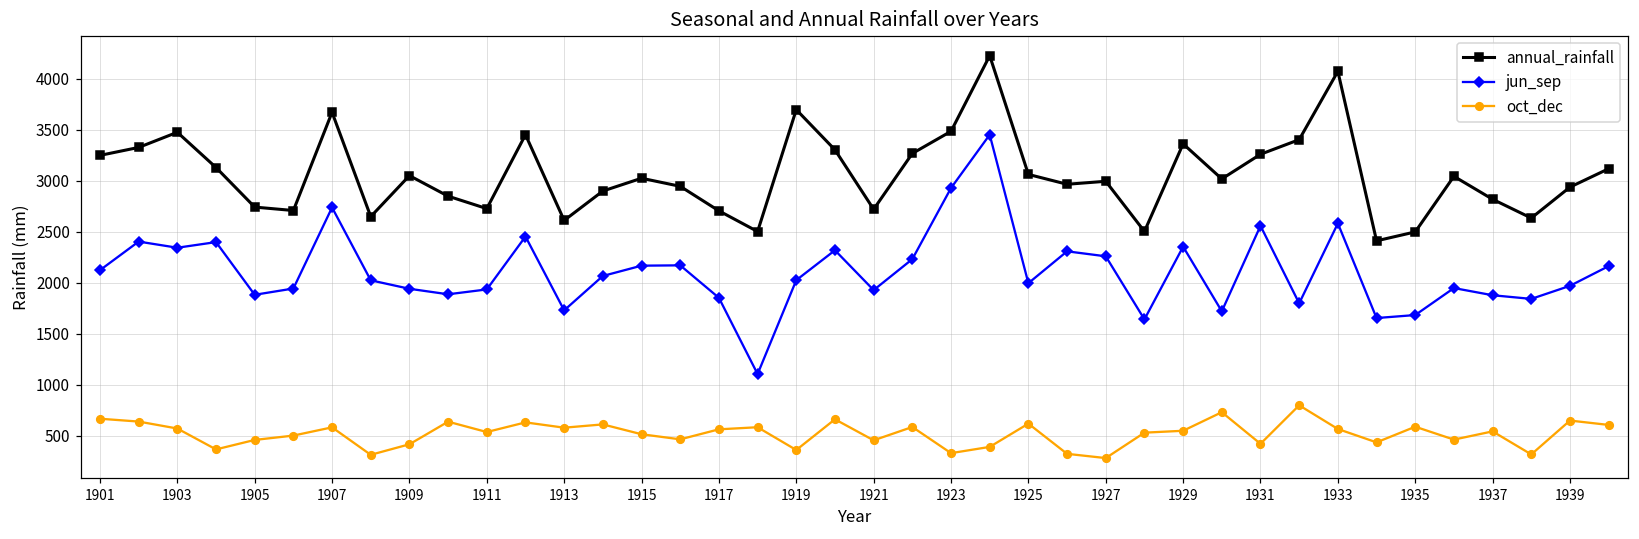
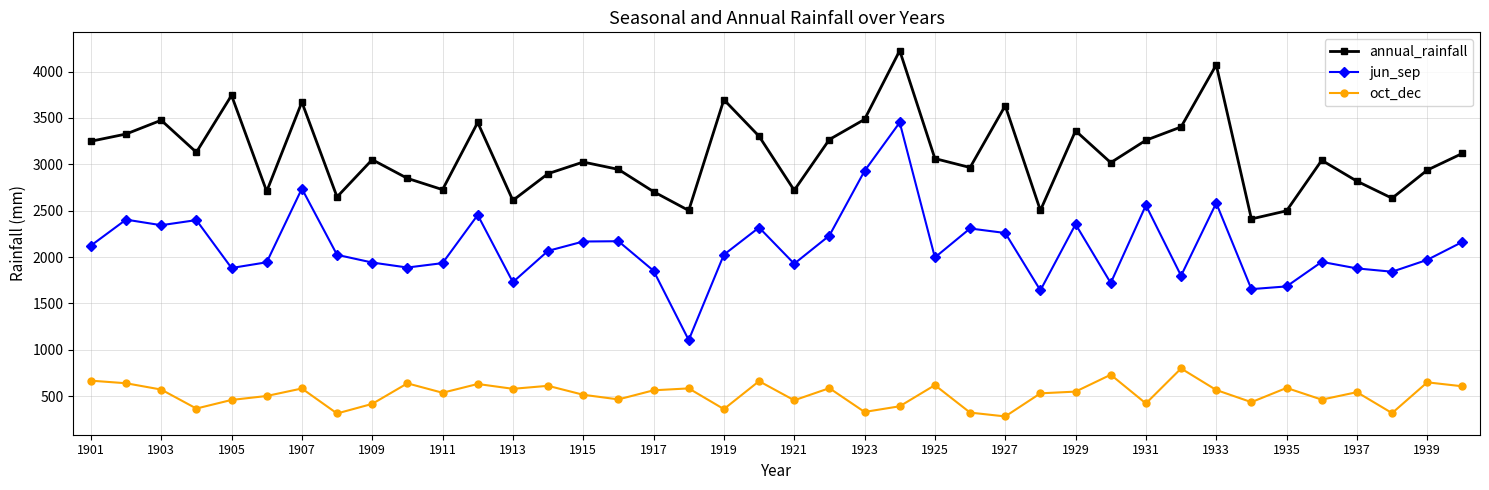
  {
    "annual_rainfall": {
      "1901": 3200,
      "1903": 3500,
-     "1905": 2700,
+     "1905": 3700,
      "1907": 3700,
      "1909": 3100,
      "1911": 2700,
      "1913": 2600,
      "1915": 3000,
      "1917": 2700,
      "1919": 3700,
      "1921": 2700,
      "1923": 3500,
      "1925": 3100,
-     "1927": 3000,
+     "1927": 3600,
      "1929": 3400,
      "1931": 3300,
      "1933": 4100,
      "1935": 2500,
      "1937": 2800,
      "1939": 2900
    },
    "jun_sep": {
      "1901": 2100,
      "1903": 2300,
      "1905": 1900,
      "1907": 2700,
      "1909": 1900,
      "1911": 1900,
      "1913": 1700,
      "1915": 2200,
      "1917": 1900,
      "1919": 2000,
      "1921": 1900,
      "1923": 2900,
      "1925": 2000,
      "1927": 2300,
      "1929": 2400,
      "1931": 2600,
      "1933": 2600,
      "1935": 1700,
      "1937": 1900,
      "1939": 2000
    },
    "oct_dec": {
      "1901": 700,
      "1903": 600,
      "1905": 500,
      "1907": 600,
      "1909": 400,
      "1911": 500,
      "1913": 600,
      "1915": 500,
      "1917": 600,
      "1919": 400,
      "1921": 500,
      "1923": 300,
      "1925": 600,
      "1927": 300,
      "1929": 500,
      "1931": 400,
      "1933": 600,
      "1935": 600,
      "1937": 500,
      "1939": 600
    }
  }
